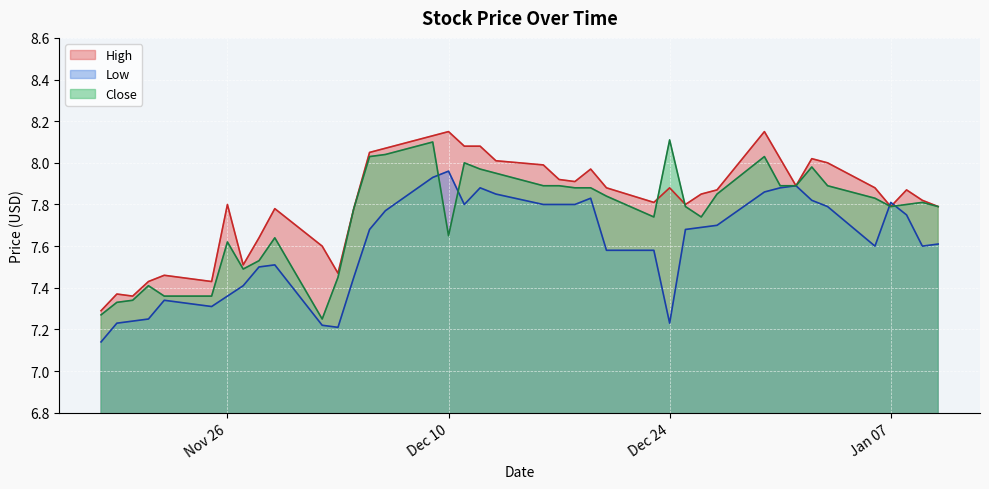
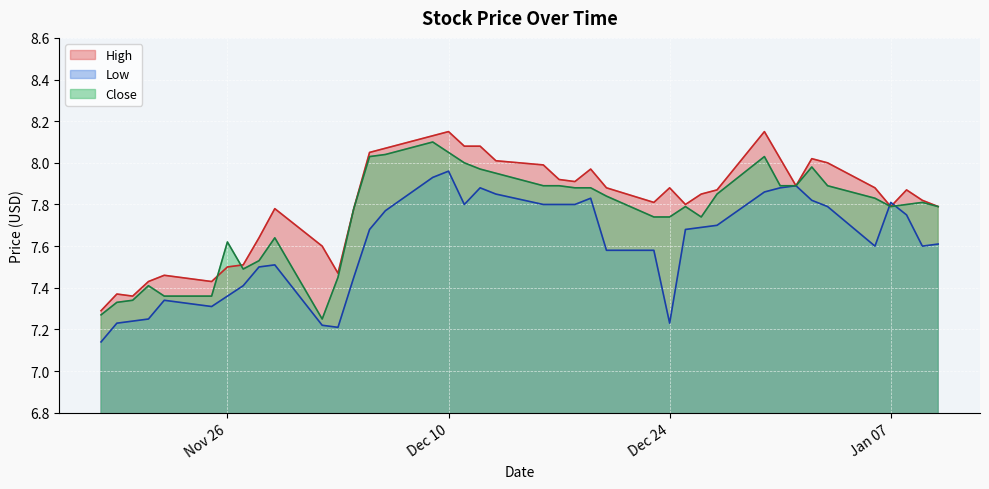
  {
    "High": {
-     "Nov 26": 7.8,
+     "Nov 26": 7.5,
      "Dec 10": 8.15,
      "Dec 24": 7.88
    },
    "Low": {
      "Nov 26": 7.36,
      "Dec 10": 7.96,
      "Dec 24": 7.23,
      "Jan 07": 7.81
    },
    "Close": {
      "Nov 26": 7.62,
-     "Dec 10": 7.65,
-     "Dec 24": 8.11
+     "Dec 10": 8.05,
+     "Dec 24": 7.74
    }
  }
